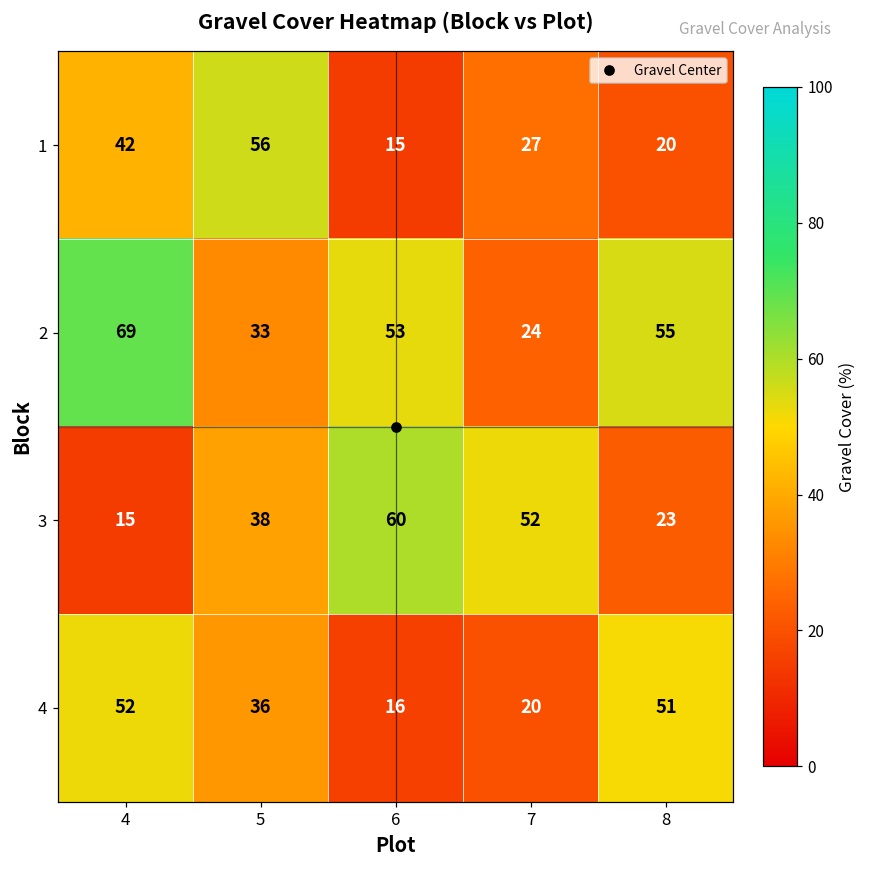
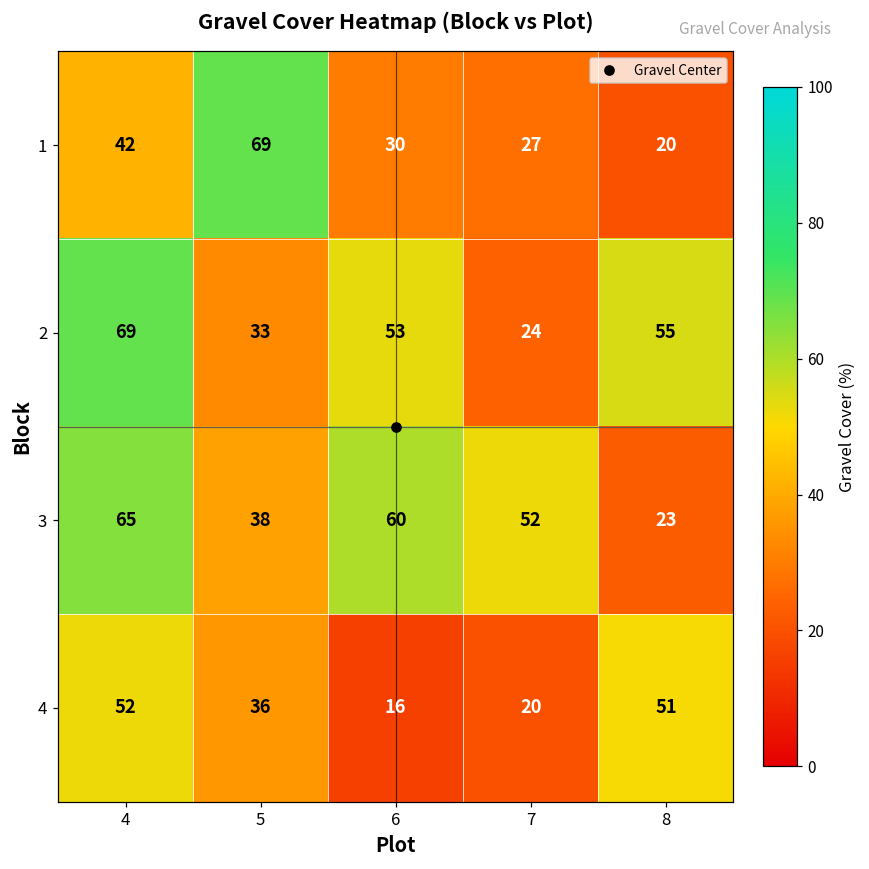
  {
    "1": {
      "4": 42,
-     "5": 56,
-     "6": 15,
+     "5": 69,
+     "6": 30,
      "7": 27,
      "8": 20
    },
    "2": {
      "4": 69,
      "5": 33,
      "6": 53,
      "7": 24,
      "8": 55
    },
    "3": {
-     "4": 15,
+     "4": 65,
      "5": 38,
      "6": 60,
      "7": 52,
      "8": 23
    },
    "4": {
      "4": 52,
      "5": 36,
      "6": 16,
      "7": 20,
      "8": 51
    }
  }
